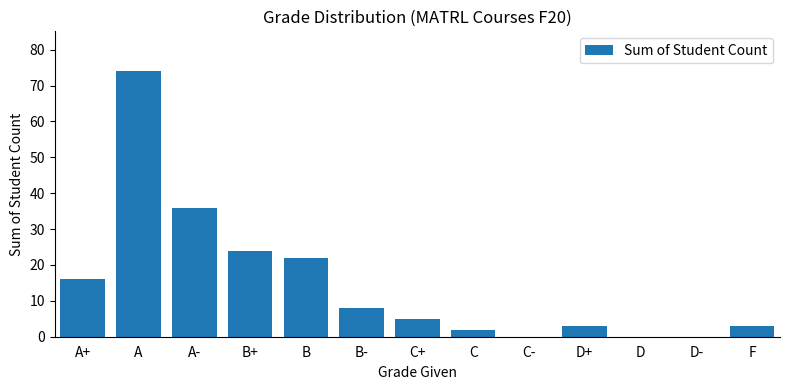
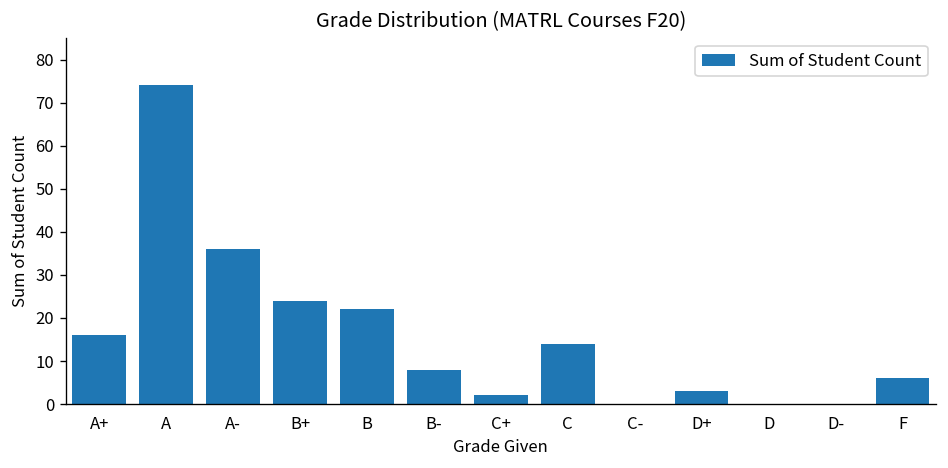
  {
    "A+": 16,
    "A": 74,
    "A-": 36,
    "B+": 24,
    "B": 22,
    "B-": 8,
-   "C+": 5,
-   "C": 2,
+   "C+": 2,
+   "C": 14,
    "C-": 0,
    "D+": 3,
    "D": 0,
    "D-": 0,
-   "F": 3
+   "F": 6
  }
